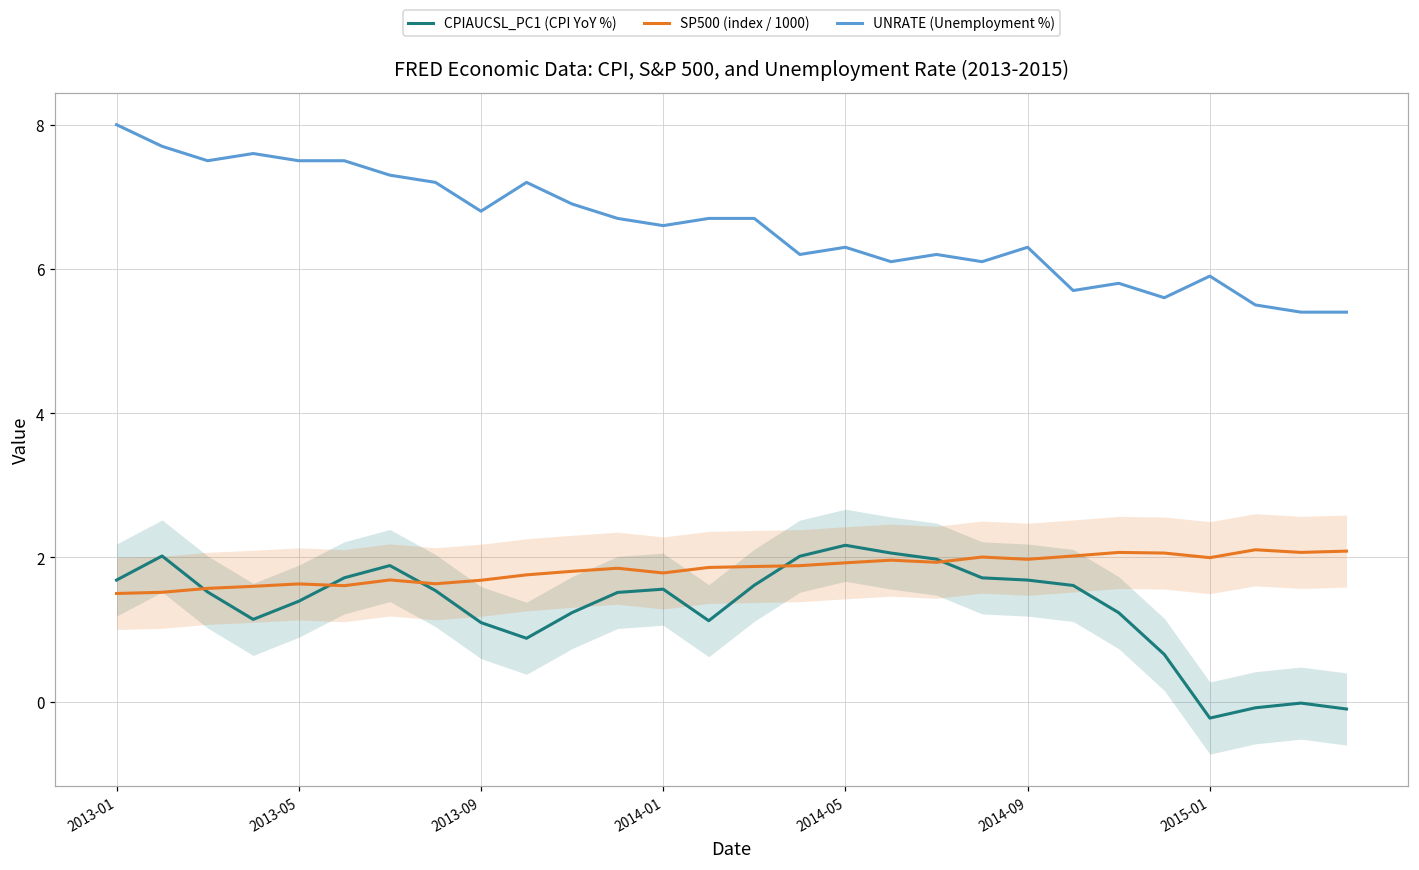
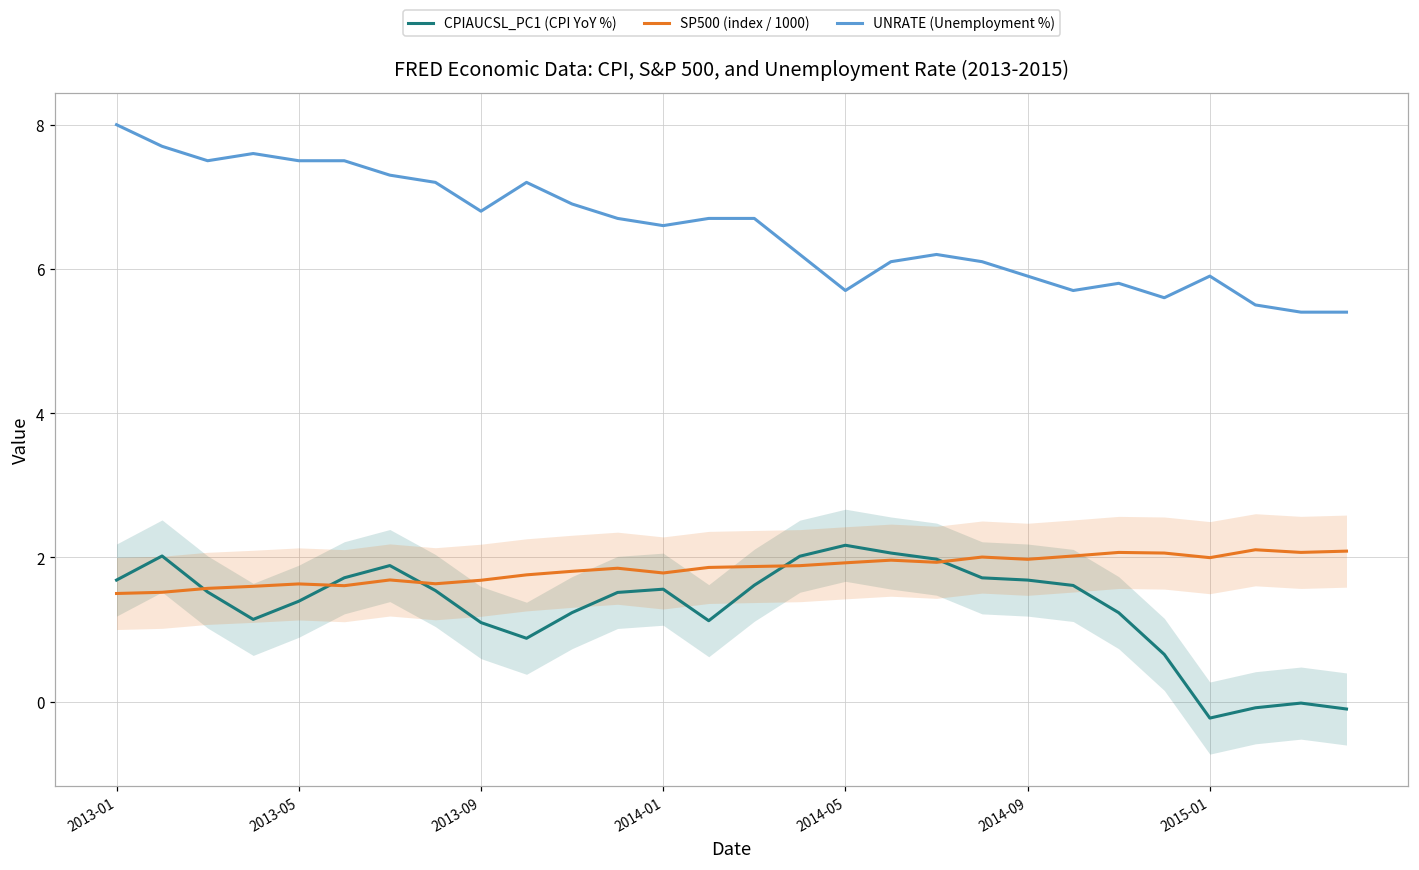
  {
    "UNRATE (Unemployment %)": {
      "2013-01": 8.0,
      "2013-05": 7.5,
      "2013-09": 6.8,
      "2014-01": 6.6,
-     "2014-05": 6.3,
-     "2014-09": 6.3,
+     "2014-05": 5.7,
+     "2014-09": 5.9,
      "2015-01": 5.9
    }
  }
